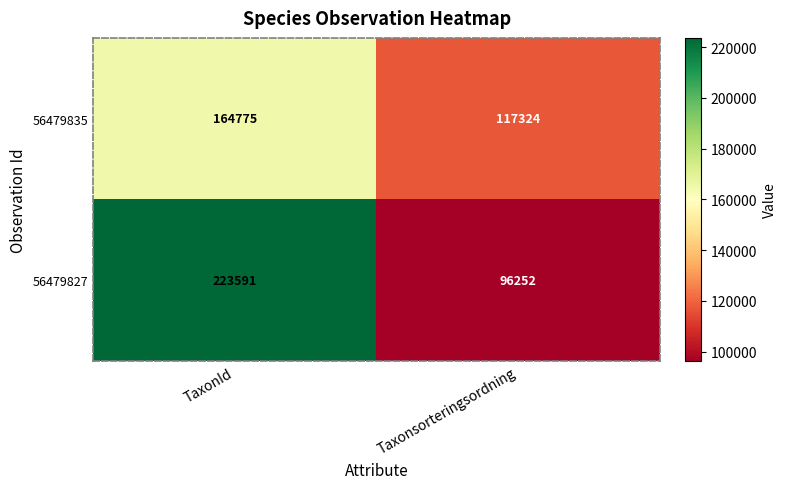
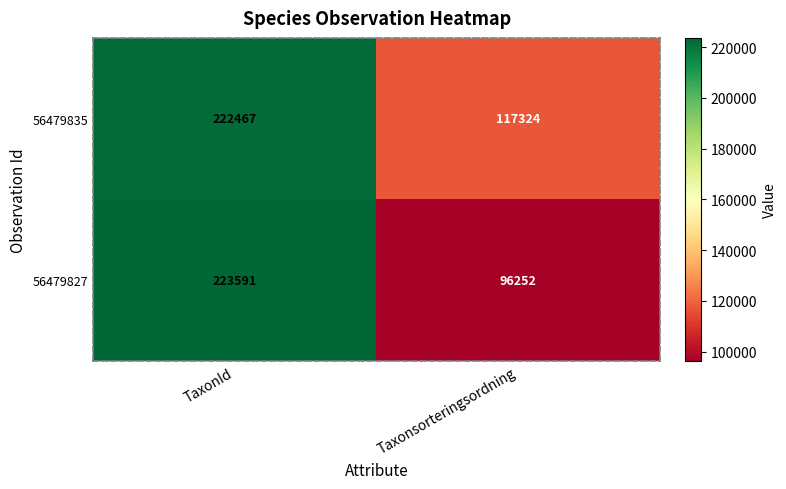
  {
    "56479835": {
-     "TaxonId": 164775,
+     "TaxonId": 222467,
      "Taxonsorteringsordning": 117324
    },
    "56479827": {
      "TaxonId": 223591,
      "Taxonsorteringsordning": 96252
    }
  }
